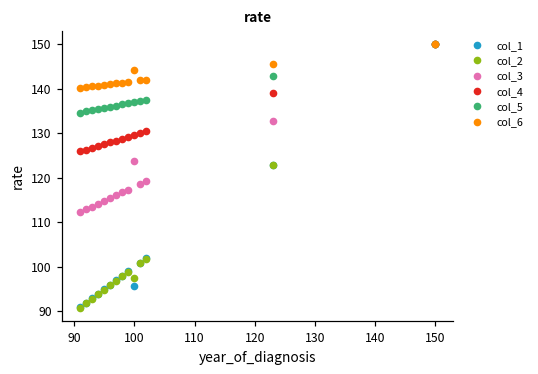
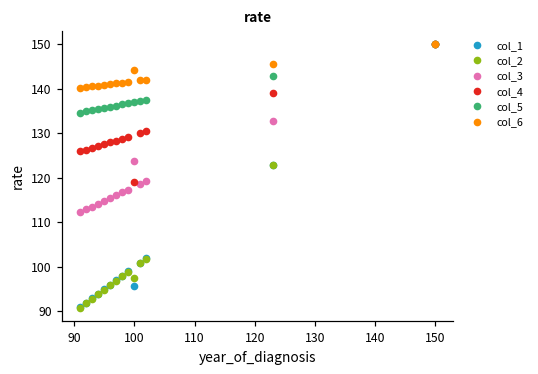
  {
    "col_1": {
      "100": 96
    },
    "col_2": {
      "100": 97
    },
    "col_3": {
      "100": 124
    },
    "col_4": {
-     "100": 130
+     "100": 119
    },
    "col_5": {
      "100": 137
    },
    "col_6": {
      "100": 144
    }
  }
